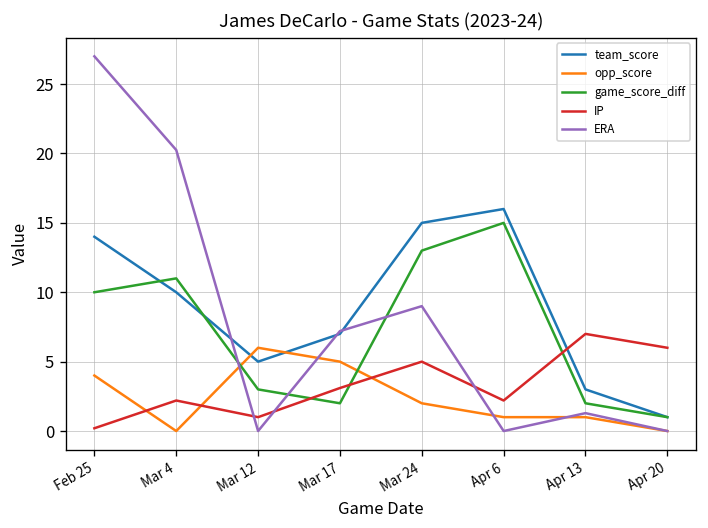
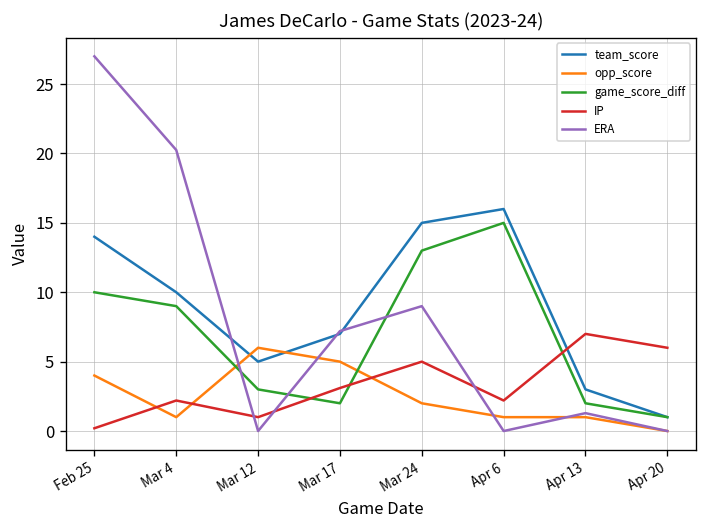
  {
    "team_score": {
      "Feb 25": 14,
      "Mar 4": 10,
      "Mar 12": 5,
      "Mar 24": 15,
      "Apr 6": 16,
      "Apr 13": 3
    },
    "opp_score": {
      "Feb 25": 4,
-     "Mar 4": 0,
+     "Mar 4": 1,
      "Mar 12": 6,
      "Mar 17": 5,
      "Mar 24": 2,
      "Apr 6": 1,
      "Apr 13": 1
    },
    "game_score_diff": {
      "Feb 25": 10,
-     "Mar 4": 11,
+     "Mar 4": 9,
      "Mar 12": 3,
      "Mar 17": 2,
      "Mar 24": 13,
      "Apr 6": 15,
      "Apr 13": 2
    },
    "IP": {
      "Feb 25": 0,
      "Mar 4": 2,
      "Mar 12": 1,
      "Mar 17": 3,
      "Mar 24": 5,
      "Apr 6": 2,
      "Apr 13": 7,
      "Apr 20": 6
    },
    "ERA": {
      "Feb 25": 27,
      "Mar 4": 20.3,
      "Mar 12": 0,
      "Mar 24": 9,
      "Apr 6": 0,
      "Apr 13": 1.3
    }
  }
